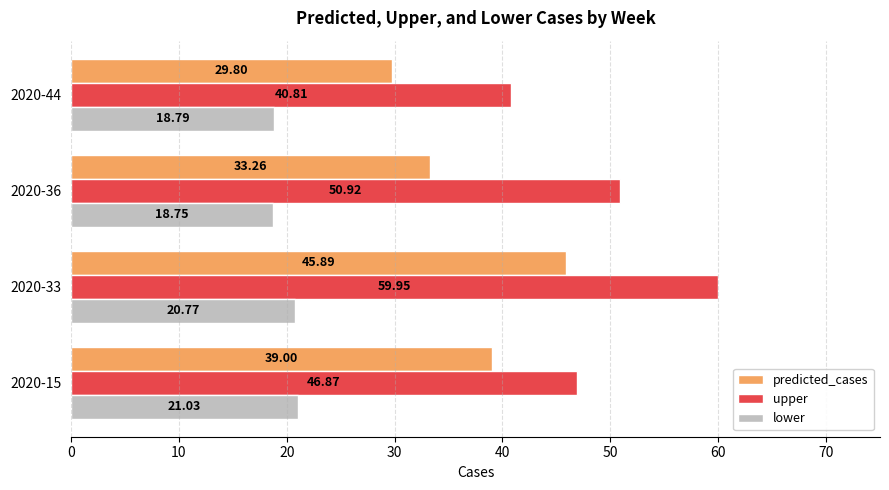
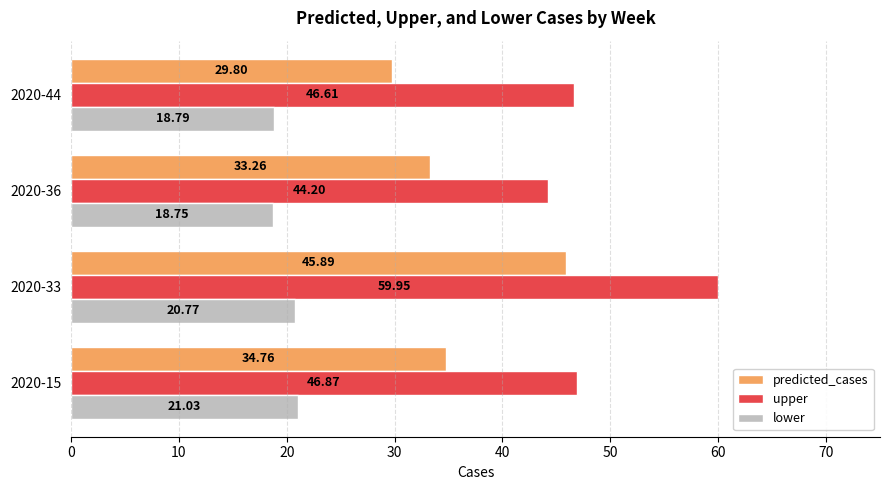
  {
    "predicted_cases": {
      "2020-44": 29.80,
      "2020-36": 33.26,
      "2020-33": 45.89,
-     "2020-15": 39.00
+     "2020-15": 34.76
    },
    "upper": {
-     "2020-44": 40.81,
-     "2020-36": 50.92,
+     "2020-44": 46.61,
+     "2020-36": 44.20,
      "2020-33": 59.95,
      "2020-15": 46.87
    },
    "lower": {
      "2020-44": 18.79,
      "2020-36": 18.75,
      "2020-33": 20.77,
      "2020-15": 21.03
    }
  }
